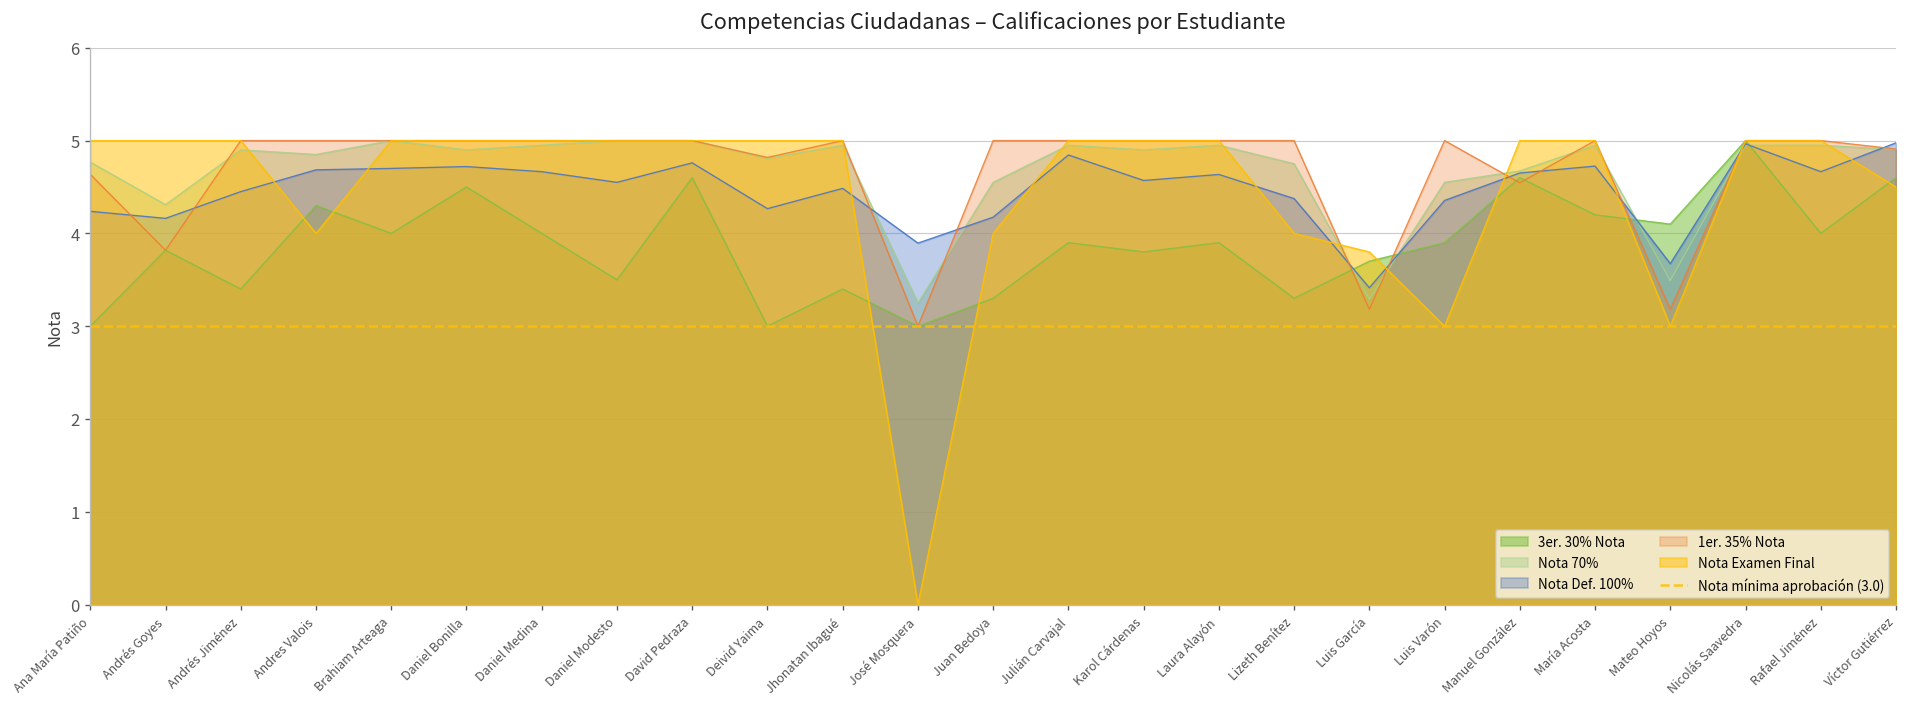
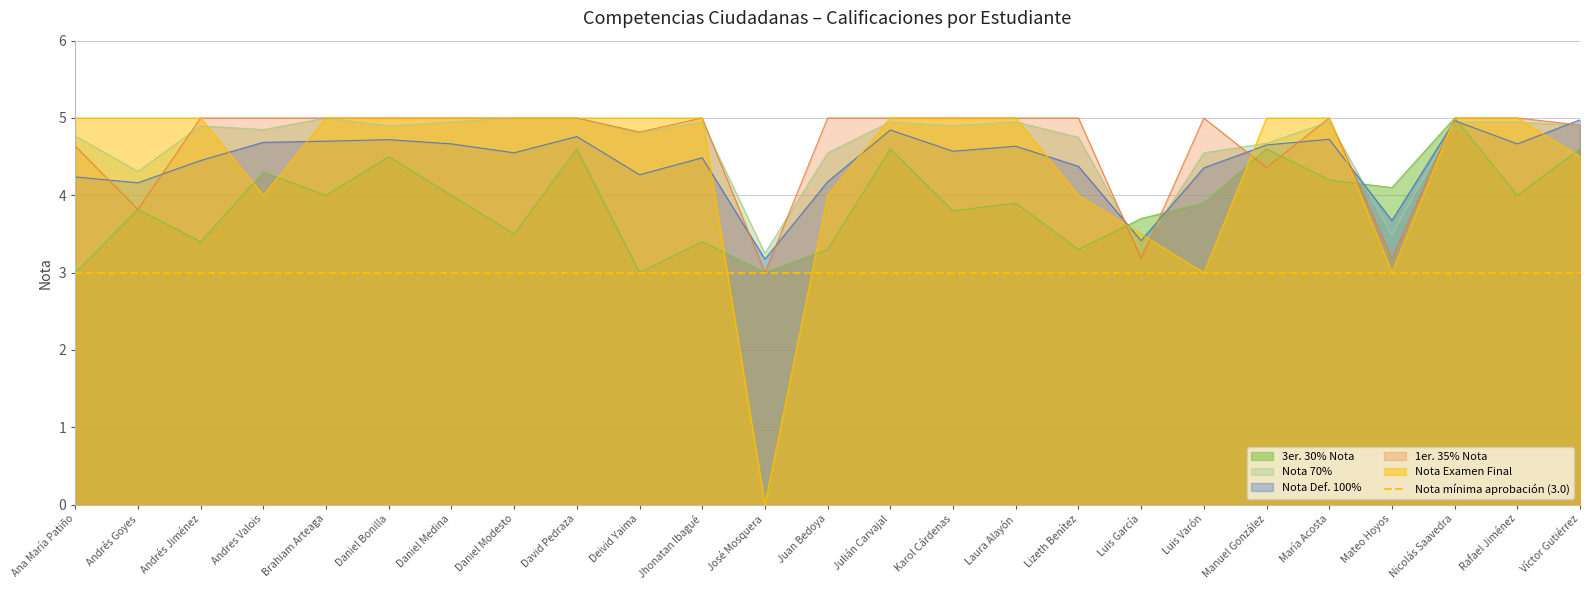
  {
    "3er. 30% Nota": {
      "Ana María Patiño": 3.0,
      "Andrés Jiménez": 3.4,
      "Andres Valois": 4.3,
      "Brahiam Arteaga": 4.0,
      "Daniel Bonilla": 4.5,
      "Daniel Medina": 4.0,
      "Daniel Modesto": 3.5,
      "David Pedraza": 4.6,
      "Deivid Yaima": 3.0,
      "Jhonatan Ibagué": 3.4,
      "Juan Bedoya": 3.3,
-     "Julián Carvajal": 3.9,
+     "Julián Carvajal": 4.6,
      "Karol Cárdenas": 3.8,
      "Laura Alayón": 3.9,
      "Lizeth Benítez": 3.3,
      "Luis García": 3.7,
      "Luis Varón": 3.9,
      "Manuel González": 4.6,
      "María Acosta": 4.2,
      "Mateo Hoyos": 4.1,
      "Rafael Jiménez": 4.0,
      "Víctor Gutiérrez": 4.6
    },
    "Nota 70%": {
      "Ana María Patiño": 4.8,
      "Andrés Goyes": 4.3,
      "Andrés Jiménez": 4.9,
      "Andres Valois": 4.9,
      "Daniel Bonilla": 4.9,
      "Daniel Medina": 5.0,
      "Jhonatan Ibagué": 5.0,
      "José Mosquera": 3.3,
      "Juan Bedoya": 4.6,
      "Julián Carvajal": 5.0,
      "Karol Cárdenas": 4.9,
      "Laura Alayón": 5.0,
      "Lizeth Benítez": 4.8,
      "Luis García": 3.3,
      "Luis Varón": 4.6,
      "María Acosta": 5.0,
      "Mateo Hoyos": 3.5,
      "Rafael Jiménez": 5.0
    },
    "Nota Def. 100%": {
      "Ana María Patiño": 4.2,
      "Andrés Goyes": 4.2,
      "Andrés Jiménez": 4.5,
      "Andres Valois": 4.7,
      "Brahiam Arteaga": 4.7,
      "Daniel Bonilla": 4.7,
      "Daniel Medina": 4.7,
      "Daniel Modesto": 4.6,
      "David Pedraza": 4.8,
      "Deivid Yaima": 4.3,
      "Jhonatan Ibagué": 4.5,
-     "José Mosquera": 3.9,
+     "José Mosquera": 3.2,
      "Juan Bedoya": 4.2,
      "Julián Carvajal": 4.8,
      "Karol Cárdenas": 4.6,
      "Laura Alayón": 4.6,
      "Lizeth Benítez": 4.4,
      "Luis García": 3.4,
      "Luis Varón": 4.4,
      "María Acosta": 4.7,
      "Mateo Hoyos": 3.7,
      "Rafael Jiménez": 4.7,
      "Víctor Gutiérrez": 5.0
    },
    "1er. 35% Nota": {
      "Ana María Patiño": 4.6,
      "Andres Valois": 5.0,
      "Juan Bedoya": 5.0,
      "Lizeth Benítez": 5.0,
      "Luis García": 3.2,
      "Luis Varón": 5.0,
-     "Manuel González": 4.5,
+     "Manuel González": 4.4,
      "Mateo Hoyos": 3.2
    },
    "Nota Examen Final": {
      "Ana María Patiño": 5.0,
      "Andrés Goyes": 5.0,
      "Andres Valois": 4.0,
      "Deivid Yaima": 5.0,
      "José Mosquera": 0.0,
      "Juan Bedoya": 4.0,
      "Lizeth Benítez": 4.0,
-     "Luis García": 3.8,
+     "Luis García": 3.5,
      "Luis Varón": 3.0,
      "Manuel González": 5.0,
      "Mateo Hoyos": 3.0,
      "Víctor Gutiérrez": 4.5
    }
  }
